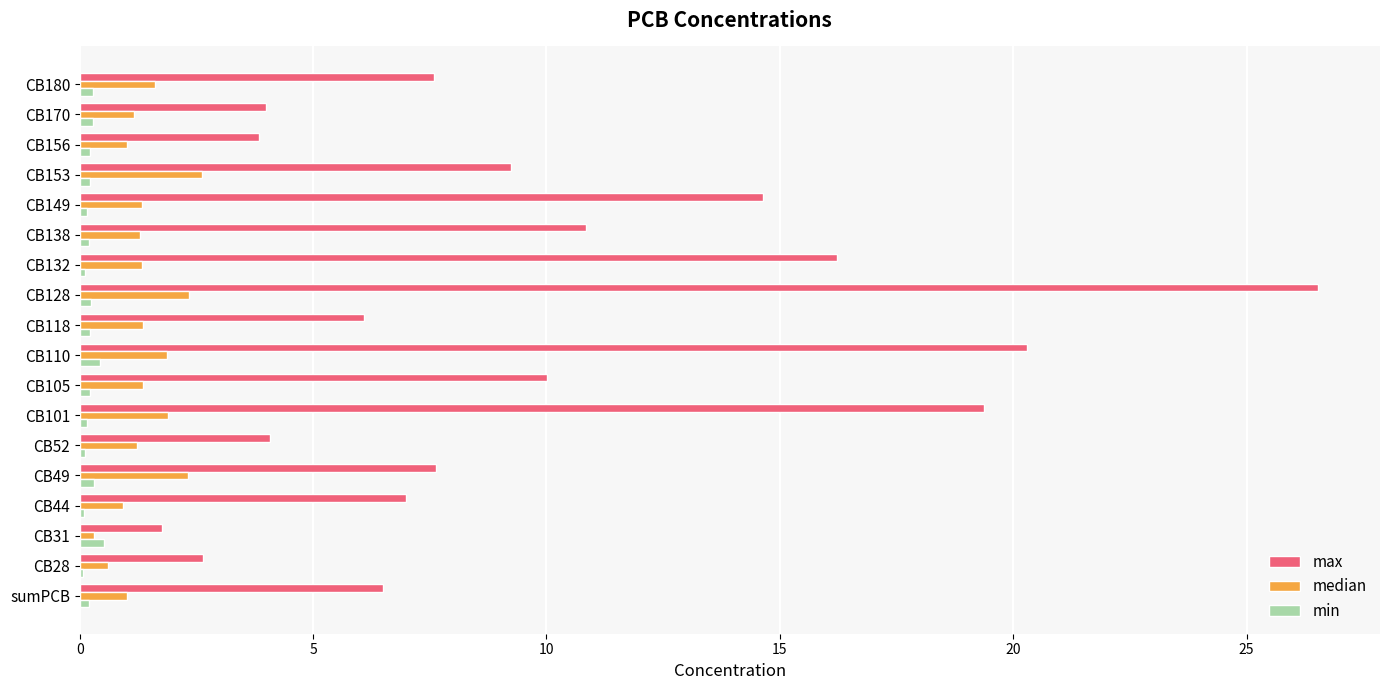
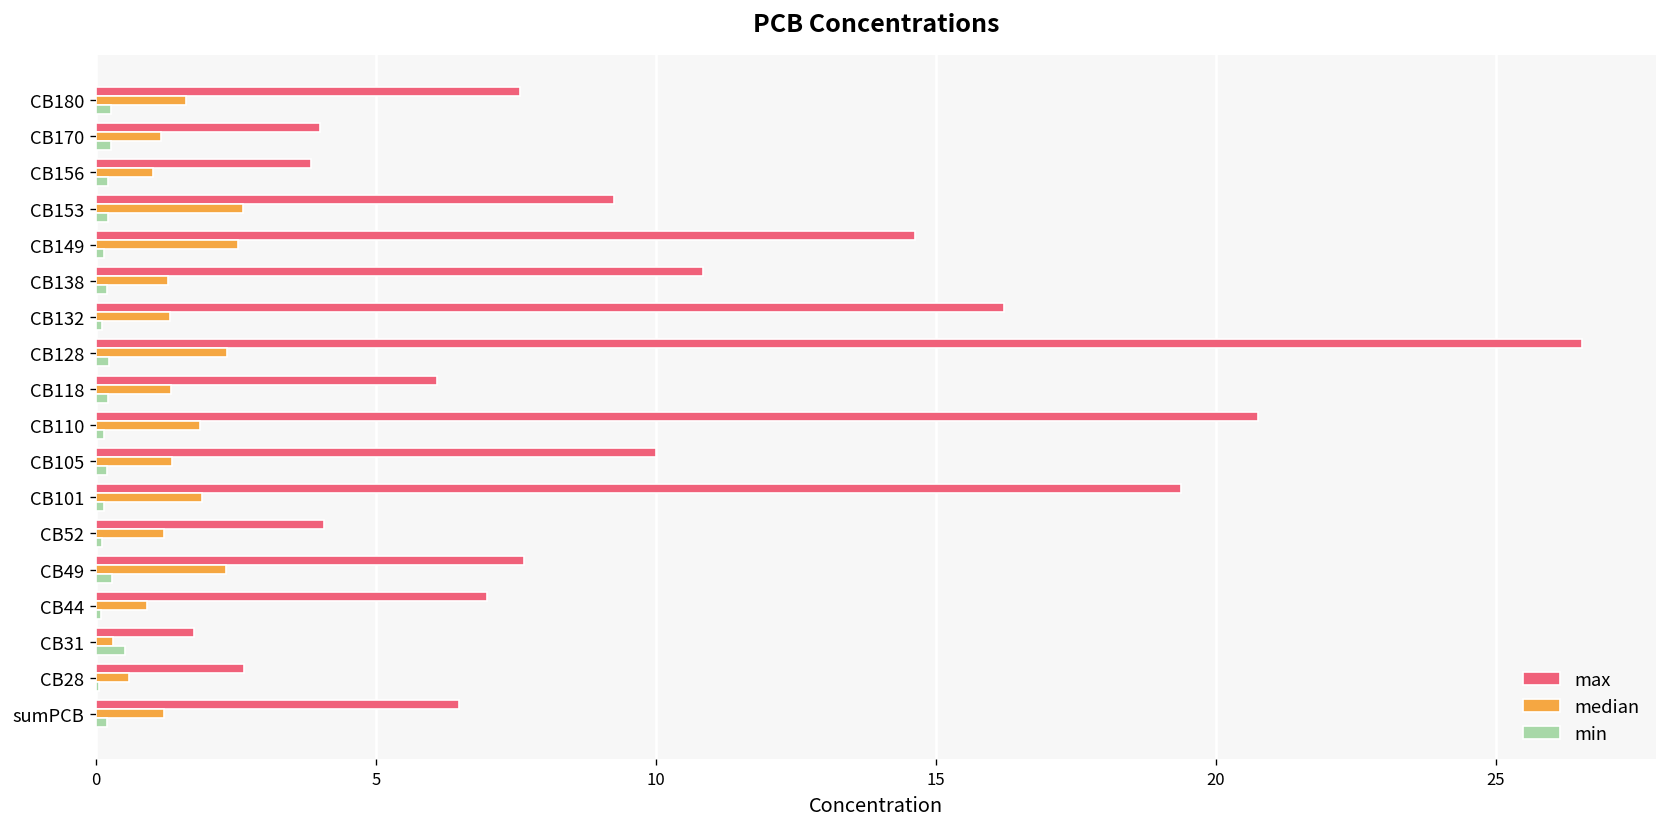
  {
    "max": {
      "CB180": 7.6,
      "CB170": 4.0,
      "CB156": 3.9,
      "CB153": 9.3,
      "CB149": 14.6,
      "CB138": 10.9,
      "CB132": 16.2,
      "CB128": 26.5,
      "CB118": 6.1,
-     "CB110": 20.3,
+     "CB110": 20.8,
      "CB105": 10.0,
      "CB101": 19.4,
      "CB52": 4.1,
      "CB49": 7.6,
      "CB44": 7.0,
      "CB31": 1.8,
      "CB28": 2.6,
      "sumPCB": 6.5
    },
    "median": {
      "CB180": 1.6,
      "CB170": 1.2,
      "CB156": 1.0,
      "CB153": 2.6,
-     "CB149": 1.3,
+     "CB149": 2.5,
      "CB138": 1.3,
      "CB132": 1.3,
      "CB128": 2.3,
      "CB118": 1.4,
      "CB110": 1.9,
      "CB105": 1.4,
      "CB101": 1.9,
      "CB52": 1.2,
      "CB49": 2.3,
      "CB44": 0.9,
      "CB31": 0.3,
      "CB28": 0.6,
-     "sumPCB": 1.0
+     "sumPCB": 1.2
    },
    "min": {
      "CB180": 0.3,
      "CB170": 0.3,
      "CB156": 0.2,
      "CB153": 0.2,
      "CB149": 0.2,
      "CB138": 0.2,
      "CB132": 0.1,
      "CB128": 0.2,
      "CB118": 0.2,
-     "CB110": 0.4,
+     "CB110": 0.1,
      "CB105": 0.2,
      "CB101": 0.2,
      "CB52": 0.1,
      "CB49": 0.3,
      "CB44": 0.1,
      "CB31": 0.5,
      "CB28": 0.1,
      "sumPCB": 0.2
    }
  }
